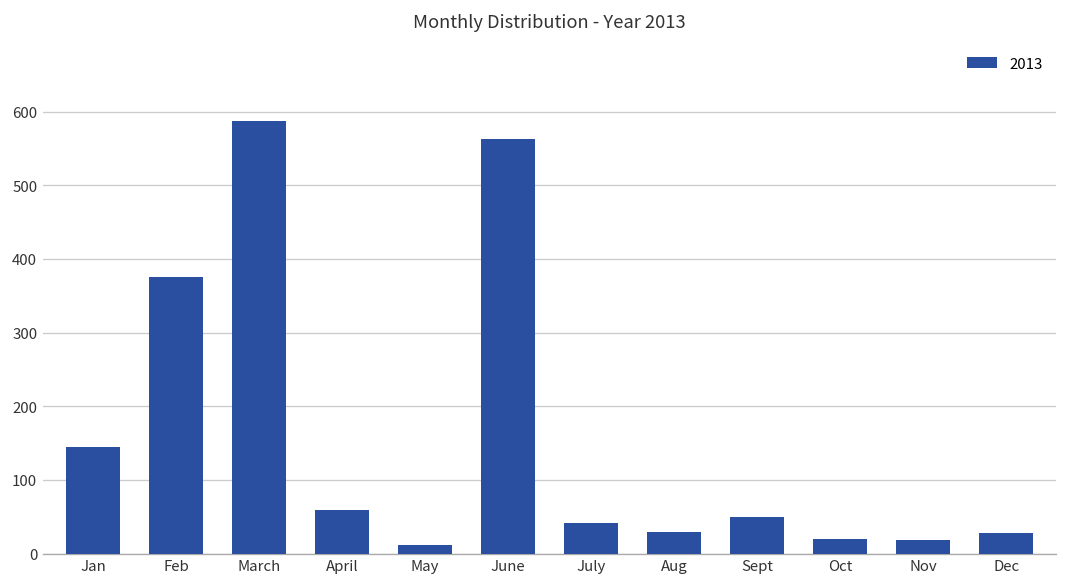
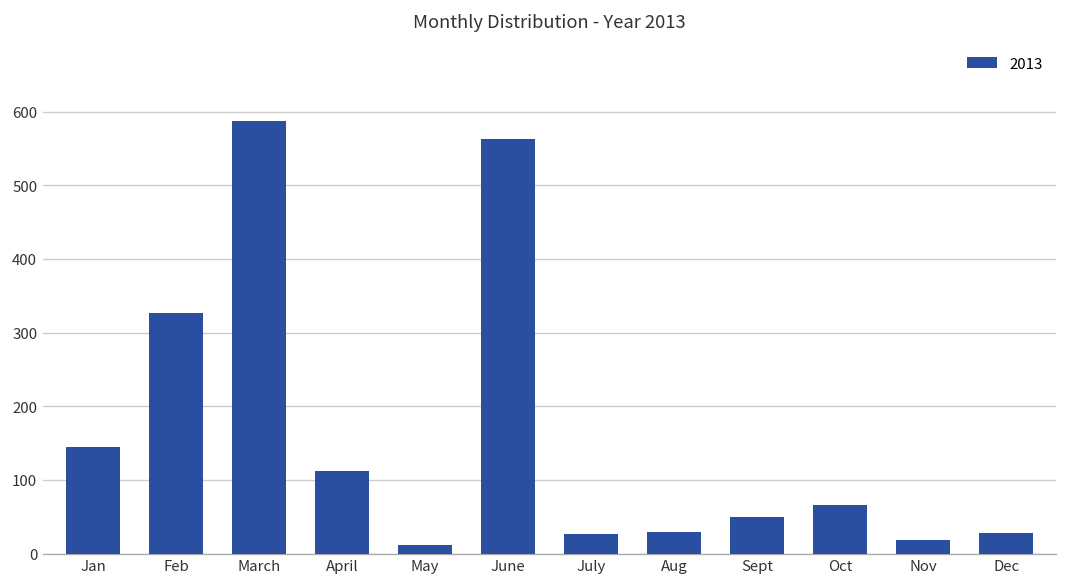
  {
    "Jan": 150,
-   "Feb": 380,
+   "Feb": 330,
    "March": 590,
-   "April": 60,
+   "April": 110,
    "May": 10,
    "June": 560,
-   "July": 40,
+   "July": 30,
    "Aug": 30,
    "Sept": 50,
-   "Oct": 20,
+   "Oct": 70,
    "Nov": 20,
    "Dec": 30
  }
